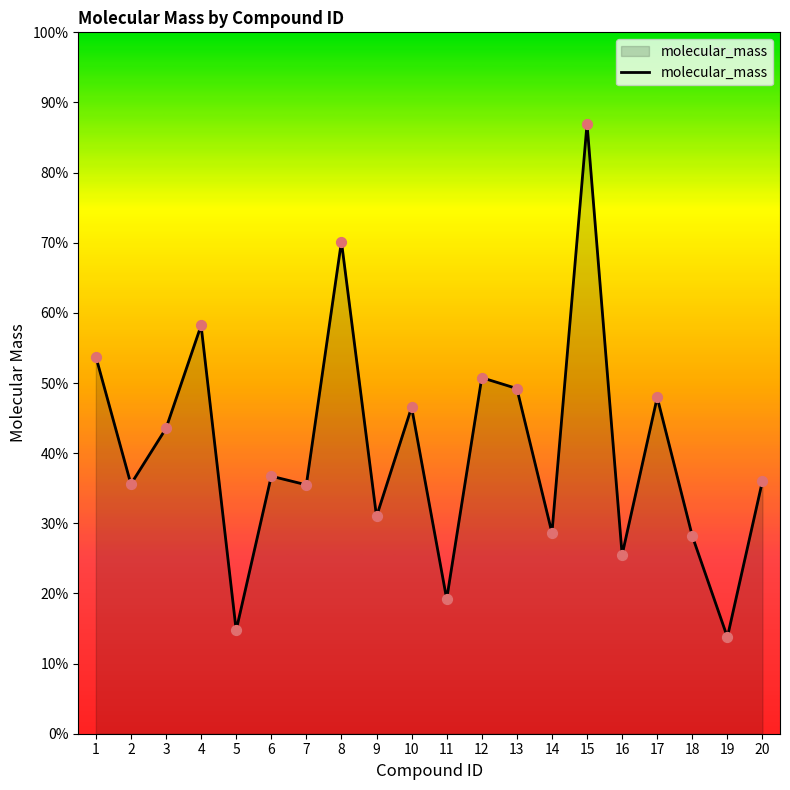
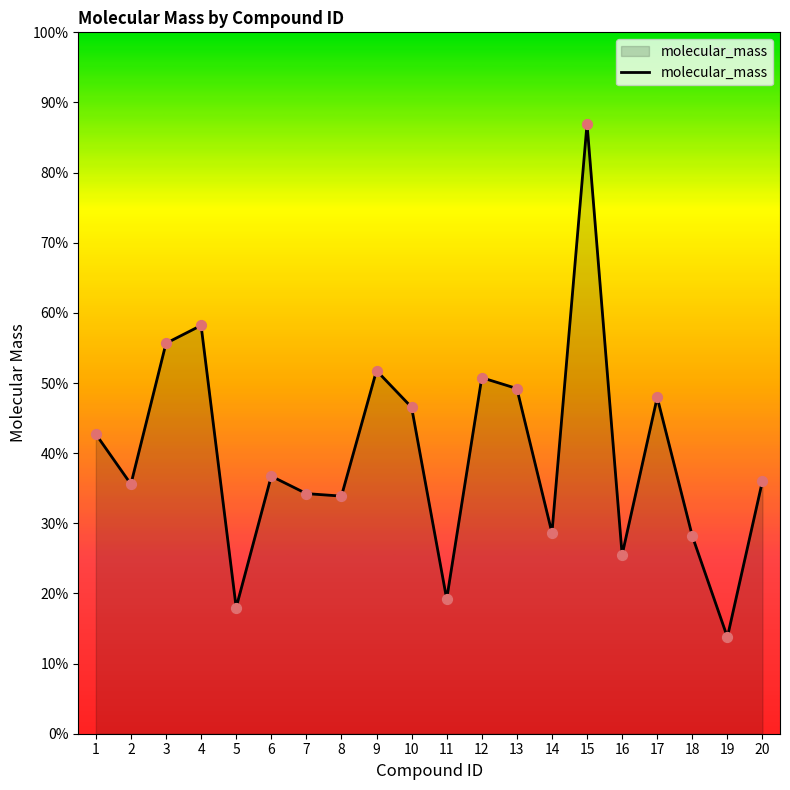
  {
-   "1": "54%",
+   "1": "43%",
    "2": "36%",
-   "3": "44%",
+   "3": "56%",
    "4": "58%",
-   "5": "15%",
+   "5": "18%",
    "6": "37%",
-   "7": "35%",
-   "8": "70%",
-   "9": "31%",
+   "7": "34%",
+   "8": "34%",
+   "9": "52%",
    "10": "47%",
    "11": "19%",
    "12": "51%",
    "13": "49%",
    "14": "29%",
    "15": "87%",
    "16": "26%",
    "17": "48%",
    "18": "28%",
    "19": "14%",
    "20": "36%"
  }
